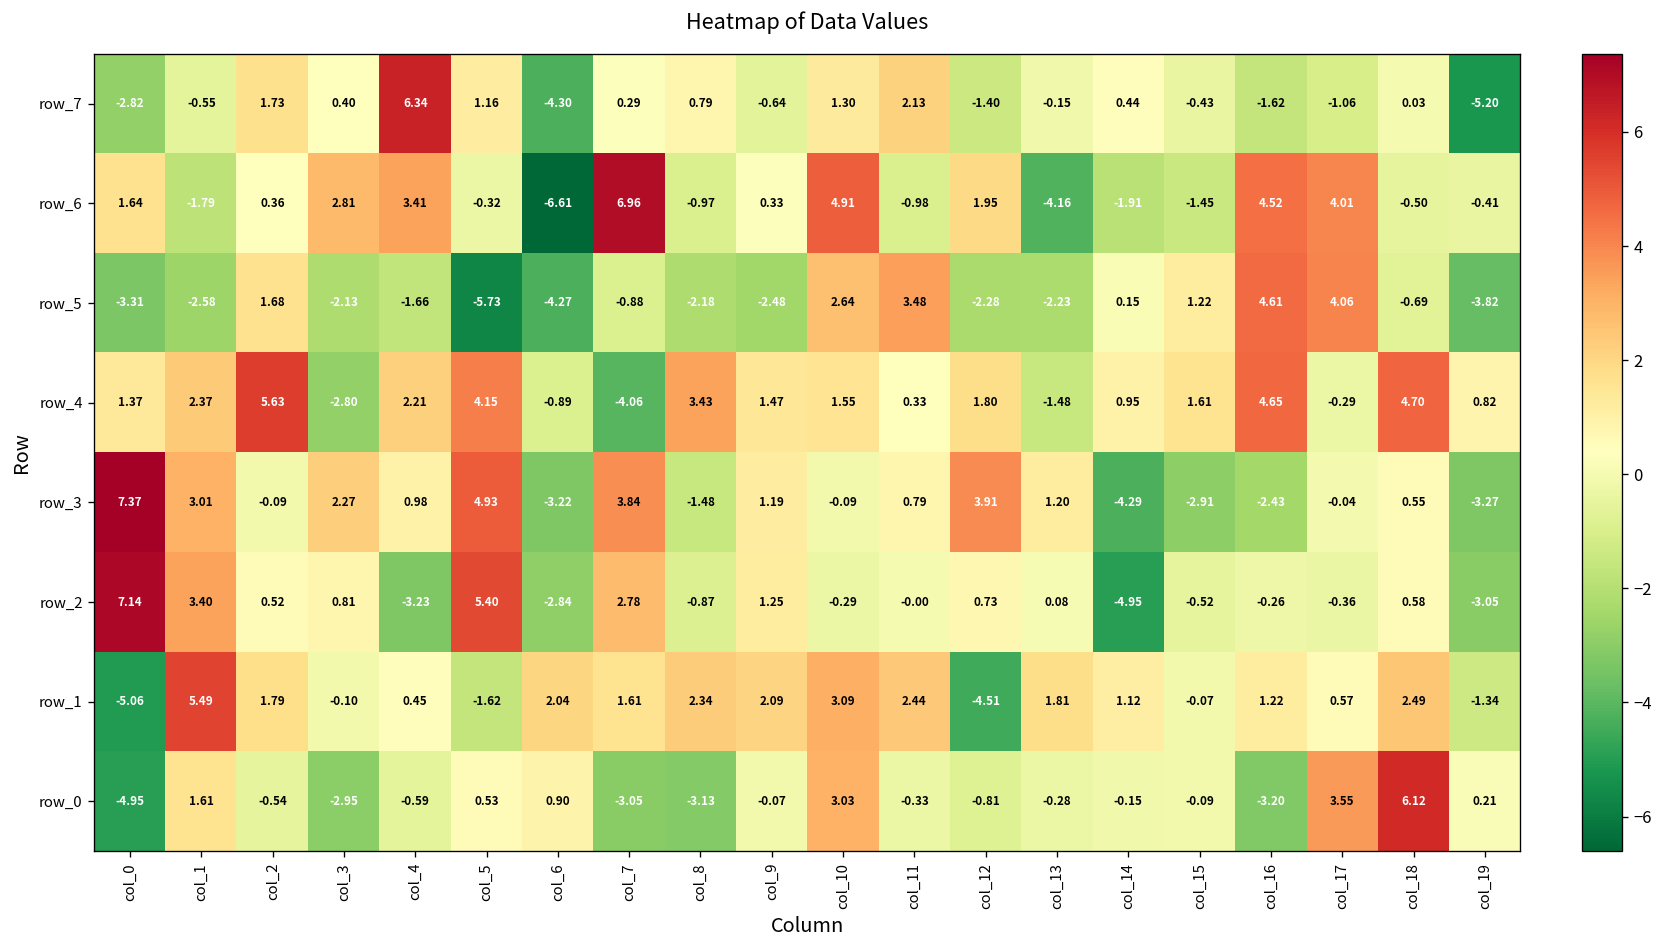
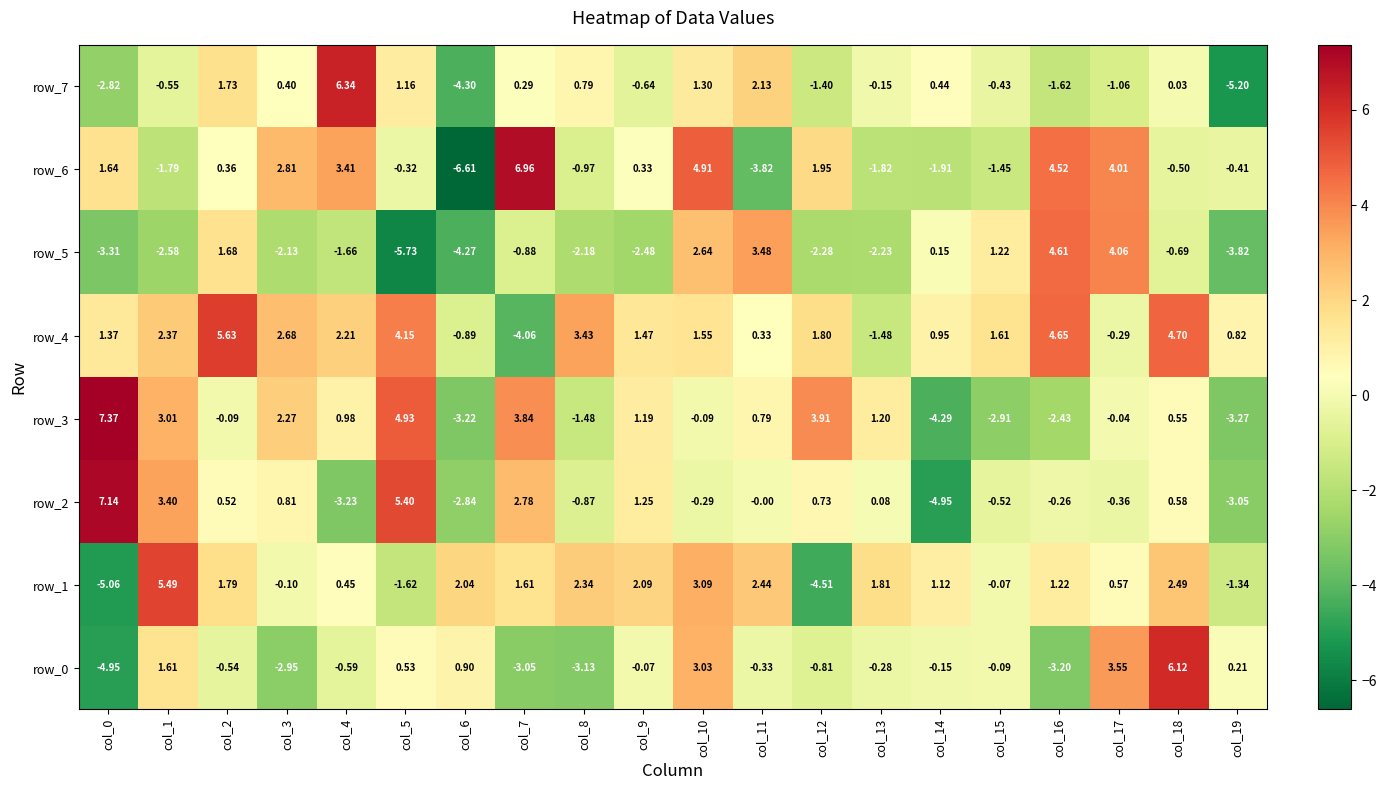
  {
    "row_7": {
      "col_0": -2.82,
      "col_1": -0.55,
      "col_2": 1.73,
      "col_3": 0.40,
      "col_4": 6.34,
      "col_5": 1.16,
      "col_6": -4.30,
      "col_7": 0.29,
      "col_8": 0.79,
      "col_9": -0.64,
      "col_10": 1.30,
      "col_11": 2.13,
      "col_12": -1.40,
      "col_13": -0.15,
      "col_14": 0.44,
      "col_15": -0.43,
      "col_16": -1.62,
      "col_17": -1.06,
      "col_18": 0.03,
      "col_19": -5.20
    },
    "row_6": {
      "col_0": 1.64,
      "col_1": -1.79,
      "col_2": 0.36,
      "col_3": 2.81,
      "col_4": 3.41,
      "col_5": -0.32,
      "col_6": -6.61,
      "col_7": 6.96,
      "col_8": -0.97,
      "col_9": 0.33,
      "col_10": 4.91,
-     "col_11": -0.98,
+     "col_11": -3.82,
      "col_12": 1.95,
-     "col_13": -4.16,
+     "col_13": -1.82,
      "col_14": -1.91,
      "col_15": -1.45,
      "col_16": 4.52,
      "col_17": 4.01,
      "col_18": -0.50,
      "col_19": -0.41
    },
    "row_5": {
      "col_0": -3.31,
      "col_1": -2.58,
      "col_2": 1.68,
      "col_3": -2.13,
      "col_4": -1.66,
      "col_5": -5.73,
      "col_6": -4.27,
      "col_7": -0.88,
      "col_8": -2.18,
      "col_9": -2.48,
      "col_10": 2.64,
      "col_11": 3.48,
      "col_12": -2.28,
      "col_13": -2.23,
      "col_14": 0.15,
      "col_15": 1.22,
      "col_16": 4.61,
      "col_17": 4.06,
      "col_18": -0.69,
      "col_19": -3.82
    },
    "row_4": {
      "col_0": 1.37,
      "col_1": 2.37,
      "col_2": 5.63,
-     "col_3": -2.80,
+     "col_3": 2.68,
      "col_4": 2.21,
      "col_5": 4.15,
      "col_6": -0.89,
      "col_7": -4.06,
      "col_8": 3.43,
      "col_9": 1.47,
      "col_10": 1.55,
      "col_11": 0.33,
      "col_12": 1.80,
      "col_13": -1.48,
      "col_14": 0.95,
      "col_15": 1.61,
      "col_16": 4.65,
      "col_17": -0.29,
      "col_18": 4.70,
      "col_19": 0.82
    },
    "row_3": {
      "col_0": 7.37,
      "col_1": 3.01,
      "col_2": -0.09,
      "col_3": 2.27,
      "col_4": 0.98,
      "col_5": 4.93,
      "col_6": -3.22,
      "col_7": 3.84,
      "col_8": -1.48,
      "col_9": 1.19,
      "col_10": -0.09,
      "col_11": 0.79,
      "col_12": 3.91,
      "col_13": 1.20,
      "col_14": -4.29,
      "col_15": -2.91,
      "col_16": -2.43,
      "col_17": -0.04,
      "col_18": 0.55,
      "col_19": -3.27
    },
    "row_2": {
      "col_0": 7.14,
      "col_1": 3.40,
      "col_2": 0.52,
      "col_3": 0.81,
      "col_4": -3.23,
      "col_5": 5.40,
      "col_6": -2.84,
      "col_7": 2.78,
      "col_8": -0.87,
      "col_9": 1.25,
      "col_10": -0.29,
      "col_11": -0.00,
      "col_12": 0.73,
      "col_13": 0.08,
      "col_14": -4.95,
      "col_15": -0.52,
      "col_16": -0.26,
      "col_17": -0.36,
      "col_18": 0.58,
      "col_19": -3.05
    },
    "row_1": {
      "col_0": -5.06,
      "col_1": 5.49,
      "col_2": 1.79,
      "col_3": -0.10,
      "col_4": 0.45,
      "col_5": -1.62,
      "col_6": 2.04,
      "col_7": 1.61,
      "col_8": 2.34,
      "col_9": 2.09,
      "col_10": 3.09,
      "col_11": 2.44,
      "col_12": -4.51,
      "col_13": 1.81,
      "col_14": 1.12,
      "col_15": -0.07,
      "col_16": 1.22,
      "col_17": 0.57,
      "col_18": 2.49,
      "col_19": -1.34
    },
    "row_0": {
      "col_0": -4.95,
      "col_1": 1.61,
      "col_2": -0.54,
      "col_3": -2.95,
      "col_4": -0.59,
      "col_5": 0.53,
      "col_6": 0.90,
      "col_7": -3.05,
      "col_8": -3.13,
      "col_9": -0.07,
      "col_10": 3.03,
      "col_11": -0.33,
      "col_12": -0.81,
      "col_13": -0.28,
      "col_14": -0.15,
      "col_15": -0.09,
      "col_16": -3.20,
      "col_17": 3.55,
      "col_18": 6.12,
      "col_19": 0.21
    }
  }
